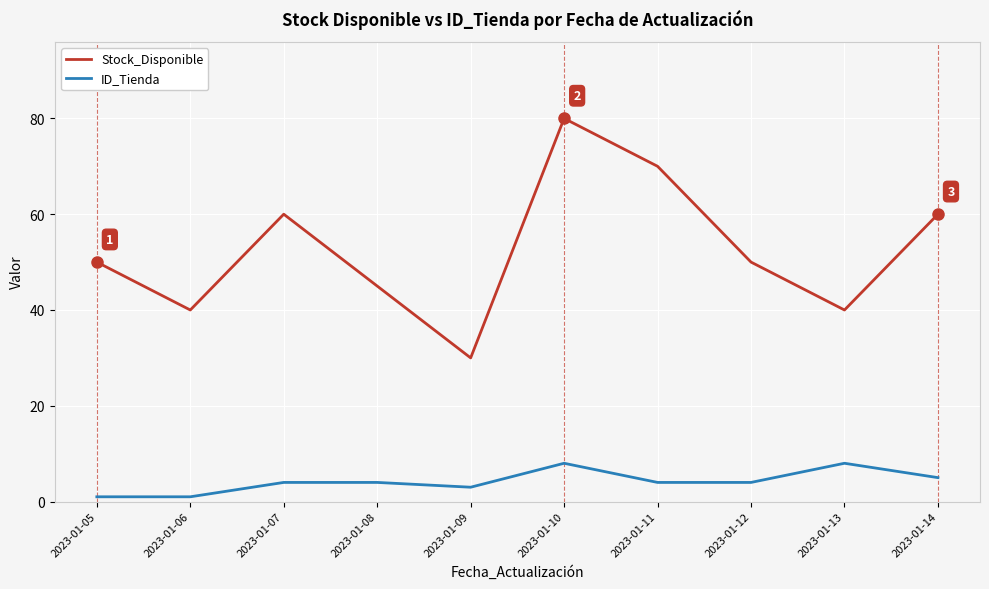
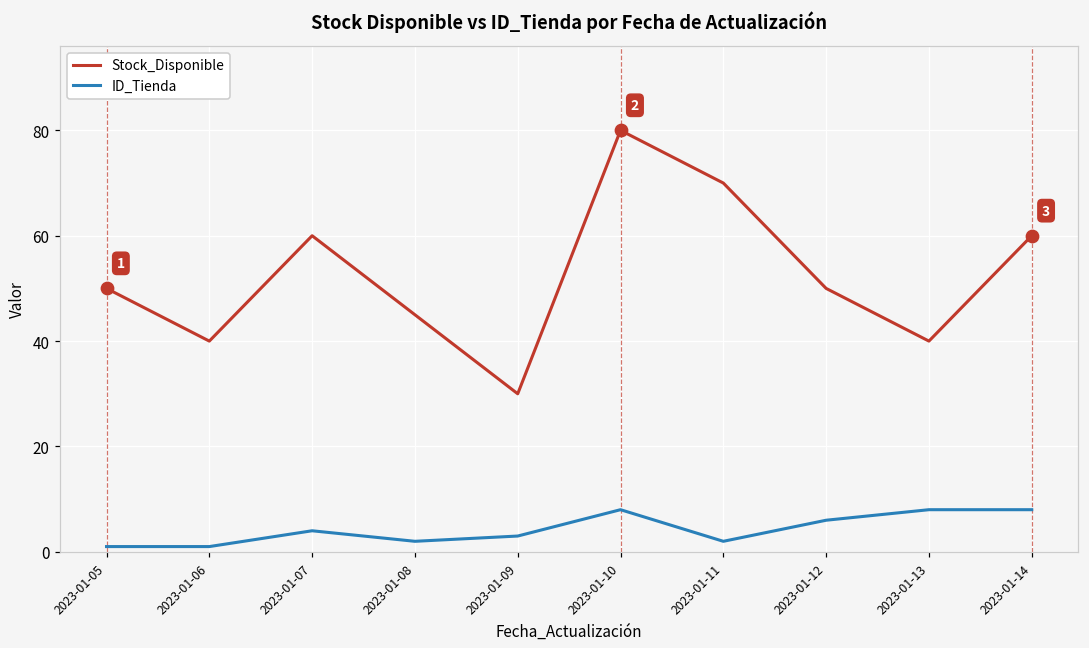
  {
    "ID_Tienda": {
      "2023-01-05": 1,
      "2023-01-06": 1,
      "2023-01-07": 4,
-     "2023-01-08": 4,
+     "2023-01-08": 2,
      "2023-01-09": 3,
      "2023-01-10": 8,
-     "2023-01-11": 4,
-     "2023-01-12": 4,
+     "2023-01-11": 2,
+     "2023-01-12": 6,
      "2023-01-13": 8,
-     "2023-01-14": 5
+     "2023-01-14": 8
    }
  }
